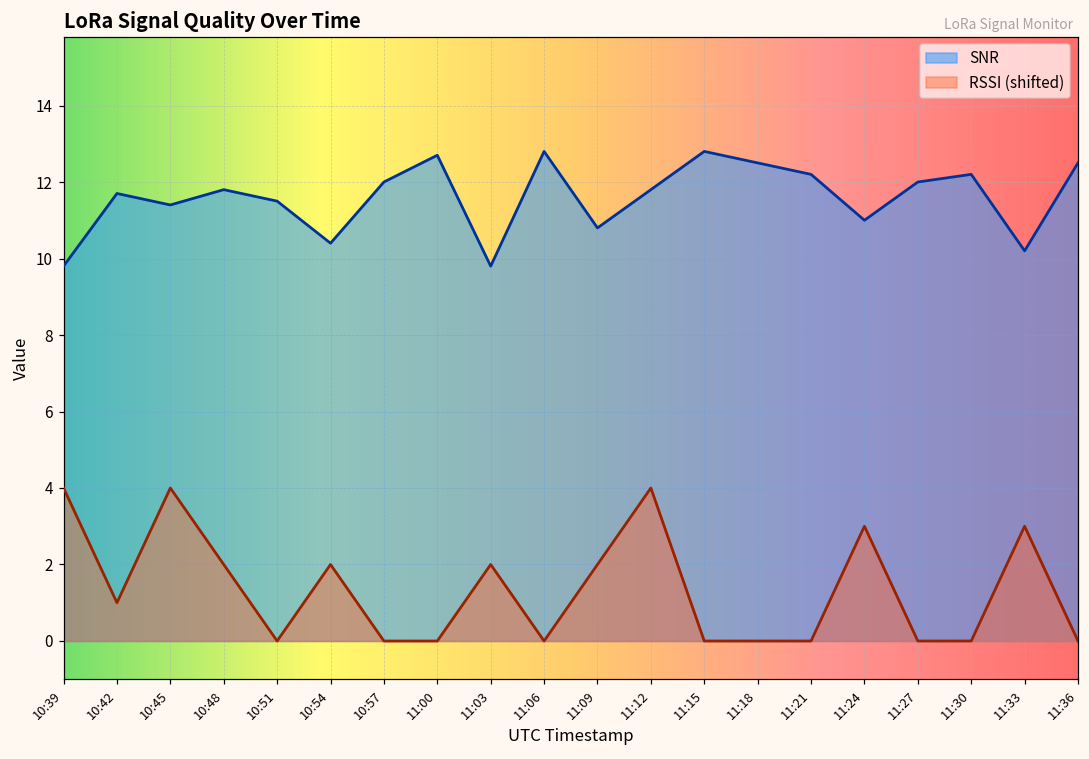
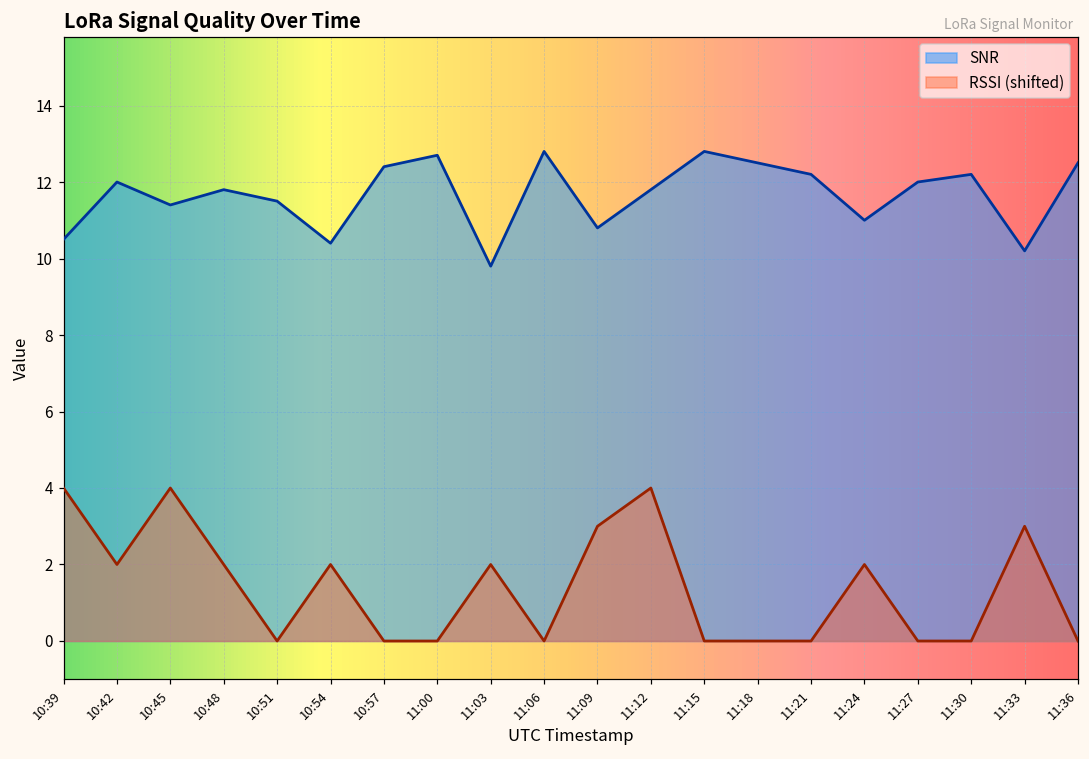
  {
    "SNR": {
-     "10:39": 9.8,
-     "10:42": 11.7,
+     "10:39": 10.5,
+     "10:42": 12.0,
      "10:45": 11.4,
      "10:48": 11.8,
      "10:51": 11.5,
      "10:54": 10.4,
-     "10:57": 12.0,
+     "10:57": 12.4,
      "11:00": 12.7,
      "11:03": 9.8,
      "11:06": 12.8,
      "11:09": 10.8,
      "11:12": 11.8,
      "11:15": 12.8,
      "11:18": 12.5,
      "11:21": 12.2,
      "11:24": 11.0,
      "11:27": 12.0,
      "11:30": 12.2,
      "11:33": 10.2,
      "11:36": 12.5
    },
    "RSSI (shifted)": {
      "10:39": 4.0,
-     "10:42": 1.0,
+     "10:42": 2.0,
      "10:45": 4.0,
      "10:48": 2.0,
      "10:51": 0.0,
      "10:54": 2.0,
      "10:57": 0.0,
      "11:00": 0.0,
      "11:03": 2.0,
      "11:06": 0.0,
-     "11:09": 2.0,
+     "11:09": 3.0,
      "11:12": 4.0,
      "11:15": 0.0,
      "11:18": 0.0,
      "11:21": 0.0,
-     "11:24": 3.0,
+     "11:24": 2.0,
      "11:27": 0.0,
      "11:30": 0.0,
      "11:33": 3.0,
      "11:36": 0.0
    }
  }
